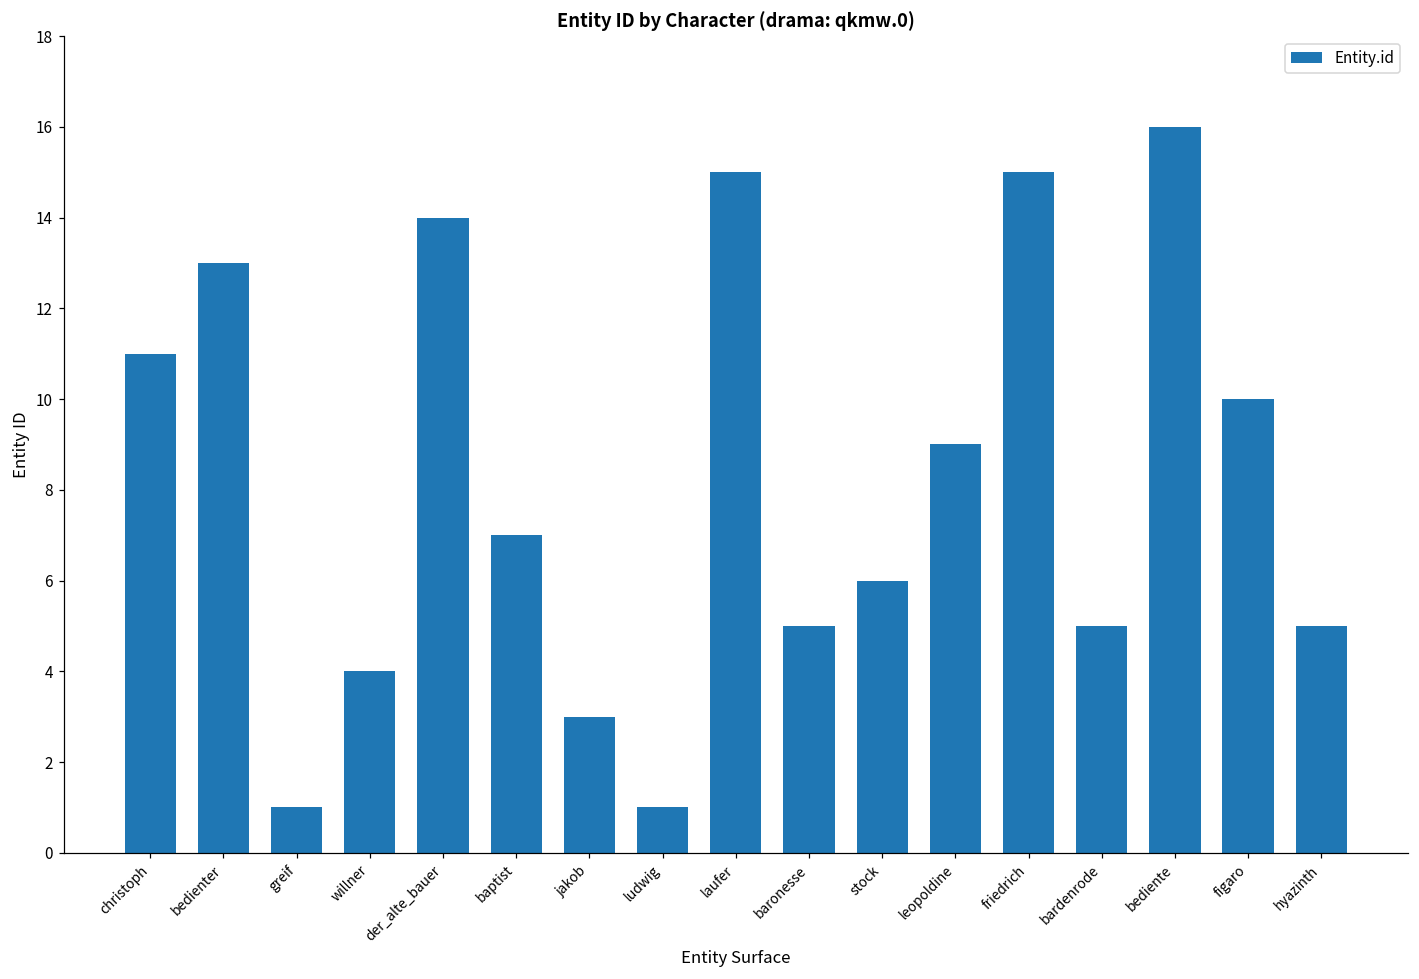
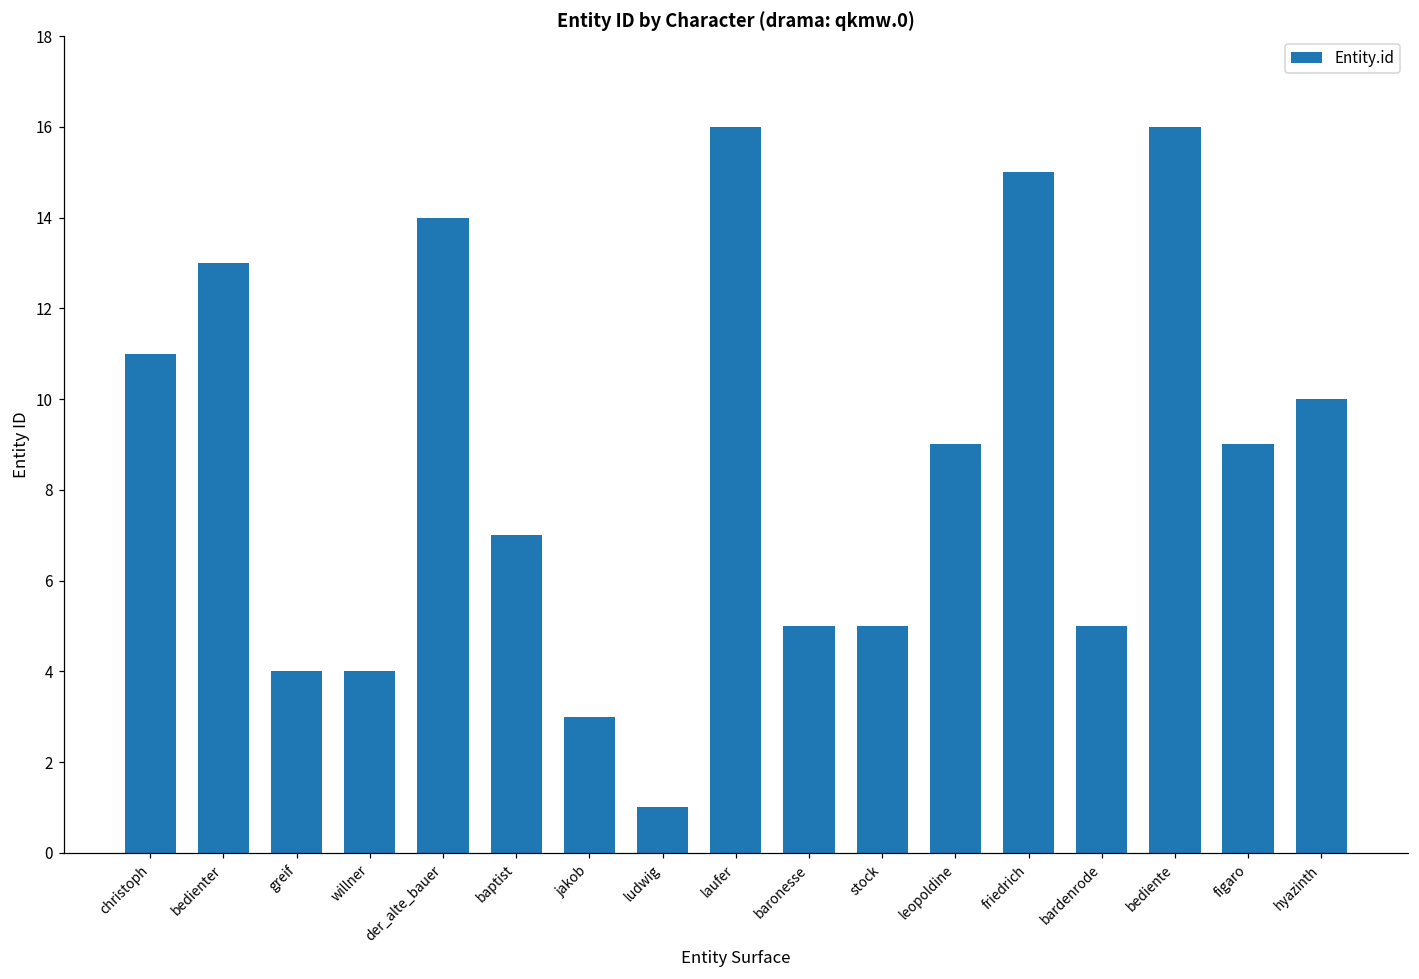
  {
    "christoph": 11,
    "bedienter": 13,
-   "greif": 1,
+   "greif": 4,
    "willner": 4,
    "der_alte_bauer": 14,
    "baptist": 7,
    "jakob": 3,
    "ludwig": 1,
-   "laufer": 15,
+   "laufer": 16,
    "baronesse": 5,
-   "stock": 6,
+   "stock": 5,
    "leopoldine": 9,
    "friedrich": 15,
    "bardenrode": 5,
    "bediente": 16,
-   "figaro": 10,
-   "hyazinth": 5
+   "figaro": 9,
+   "hyazinth": 10
  }
